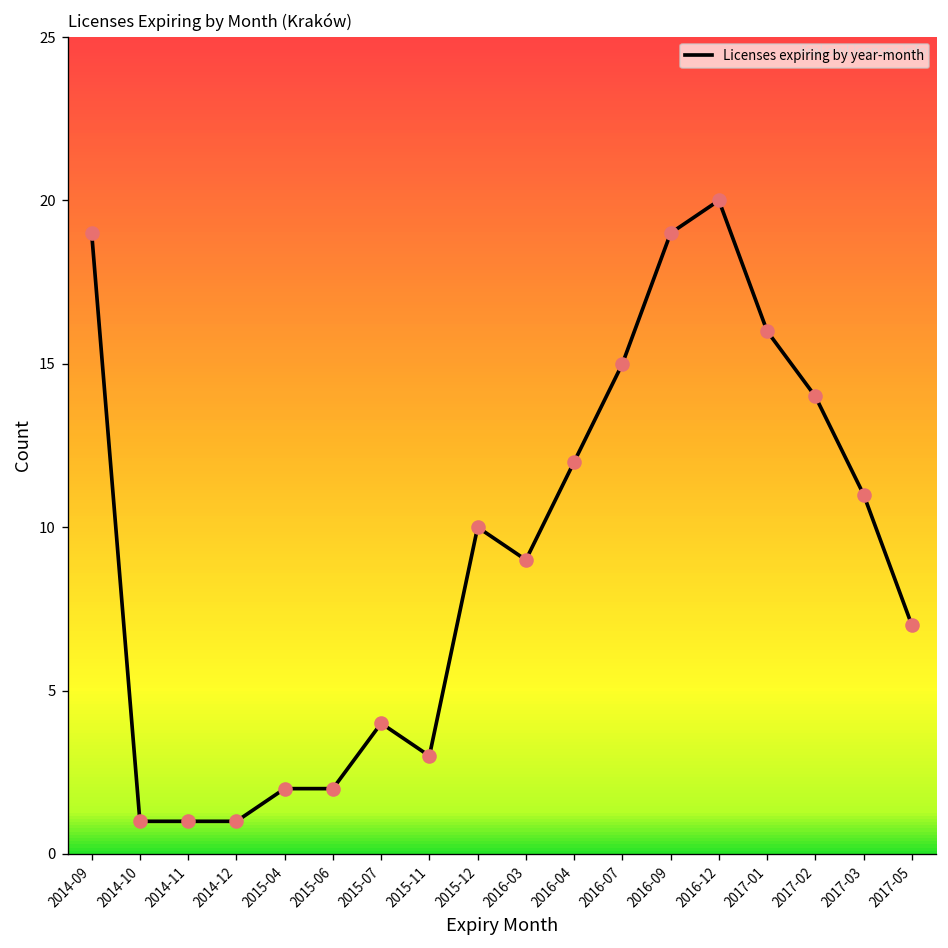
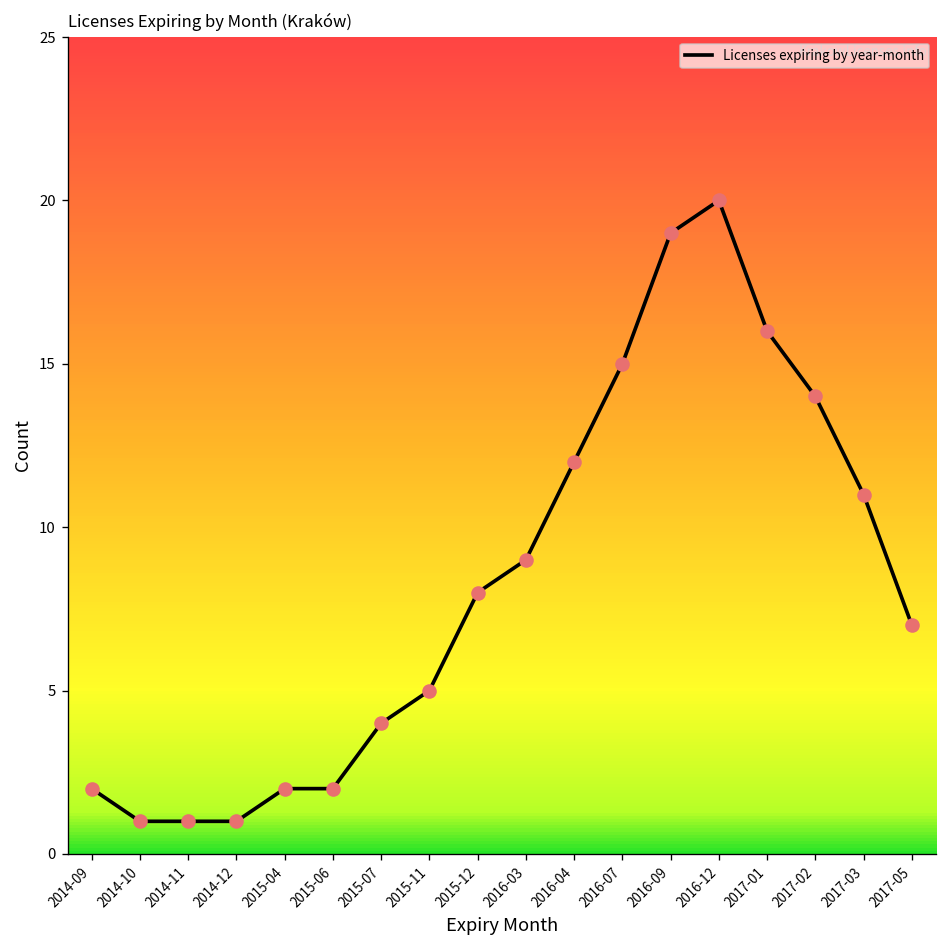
  {
-   "2014-09": 19,
+   "2014-09": 2,
    "2014-10": 1,
    "2014-11": 1,
    "2014-12": 1,
    "2015-04": 2,
    "2015-06": 2,
    "2015-07": 4,
-   "2015-11": 3,
-   "2015-12": 10,
+   "2015-11": 5,
+   "2015-12": 8,
    "2016-03": 9,
    "2016-04": 12,
    "2016-07": 15,
    "2016-09": 19,
    "2016-12": 20,
    "2017-01": 16,
    "2017-02": 14,
    "2017-03": 11,
    "2017-05": 7
  }
